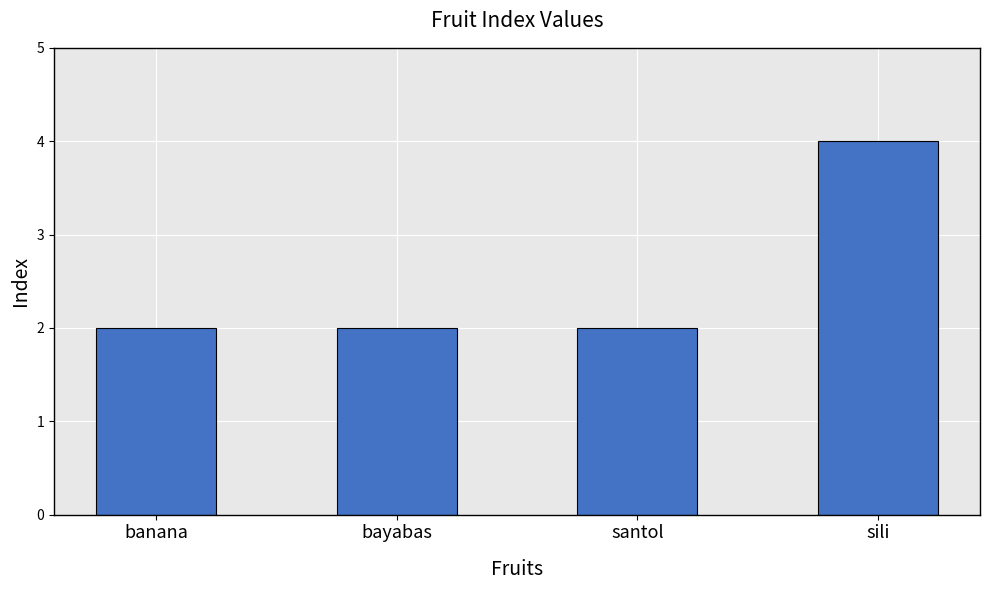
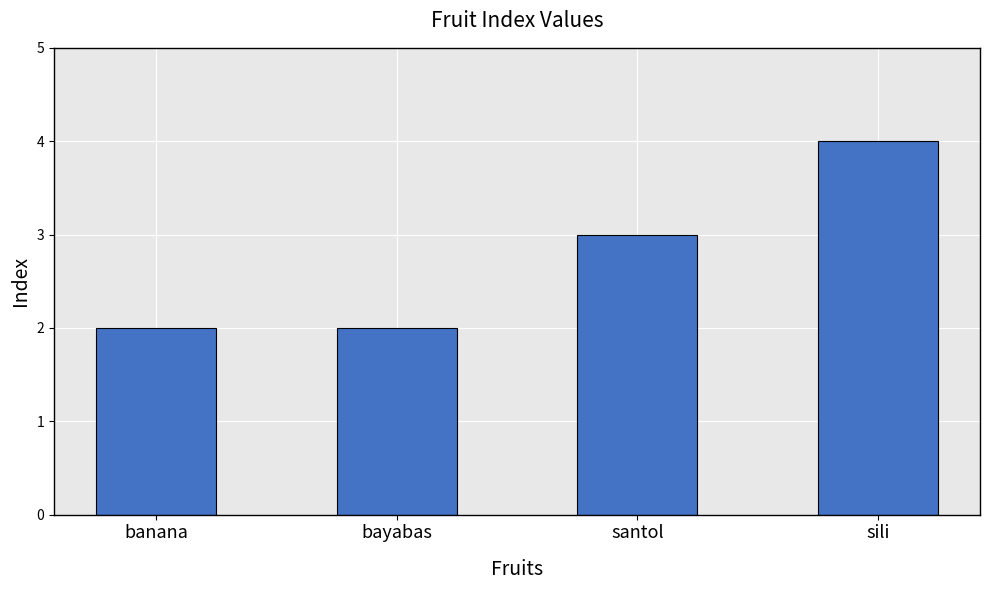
  {
    "banana": 2,
    "bayabas": 2,
-   "santol": 2,
+   "santol": 3,
    "sili": 4
  }
